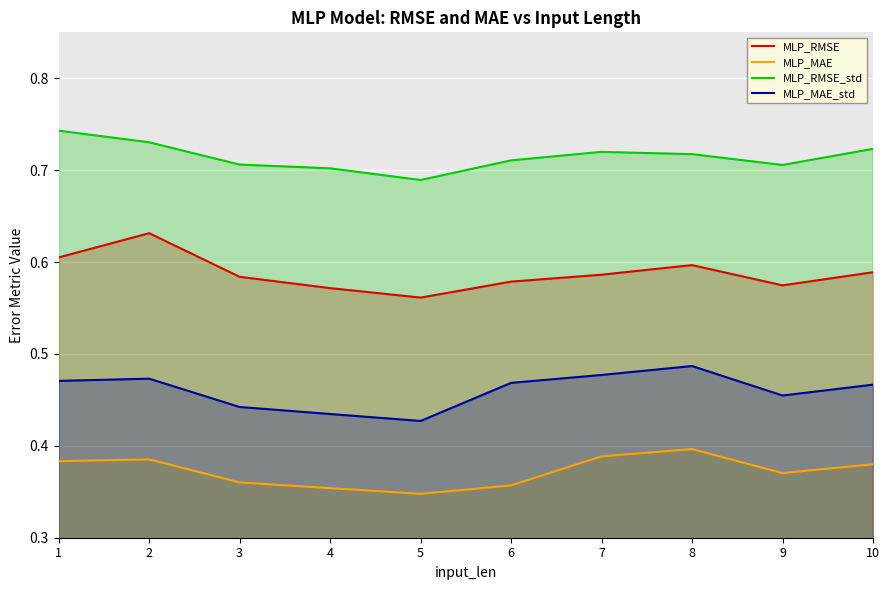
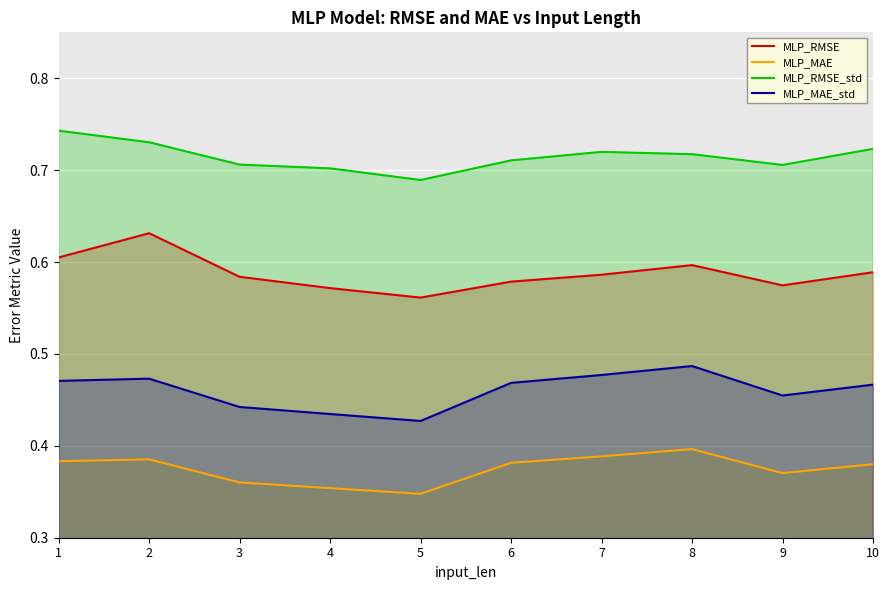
  {
    "MLP_RMSE": {
      "1": 0.61,
      "2": 0.63,
      "3": 0.58,
      "4": 0.57,
      "5": 0.56,
      "6": 0.58,
      "7": 0.59,
      "8": 0.60,
      "9": 0.57,
      "10": 0.59
    },
    "MLP_MAE": {
      "1": 0.38,
      "2": 0.39,
      "3": 0.36,
      "4": 0.35,
      "5": 0.35,
-     "6": 0.36,
+     "6": 0.38,
      "7": 0.39,
      "8": 0.40,
      "9": 0.37,
      "10": 0.38
    },
    "MLP_RMSE_std": {
      "1": 0.74,
      "2": 0.73,
      "3": 0.71,
      "4": 0.70,
      "5": 0.69,
      "6": 0.71,
      "7": 0.72,
      "8": 0.72,
      "9": 0.71,
      "10": 0.72
    },
    "MLP_MAE_std": {
      "1": 0.47,
      "2": 0.47,
      "3": 0.44,
      "4": 0.43,
      "5": 0.43,
      "6": 0.47,
      "7": 0.48,
      "8": 0.49,
      "9": 0.45,
      "10": 0.47
    }
  }
